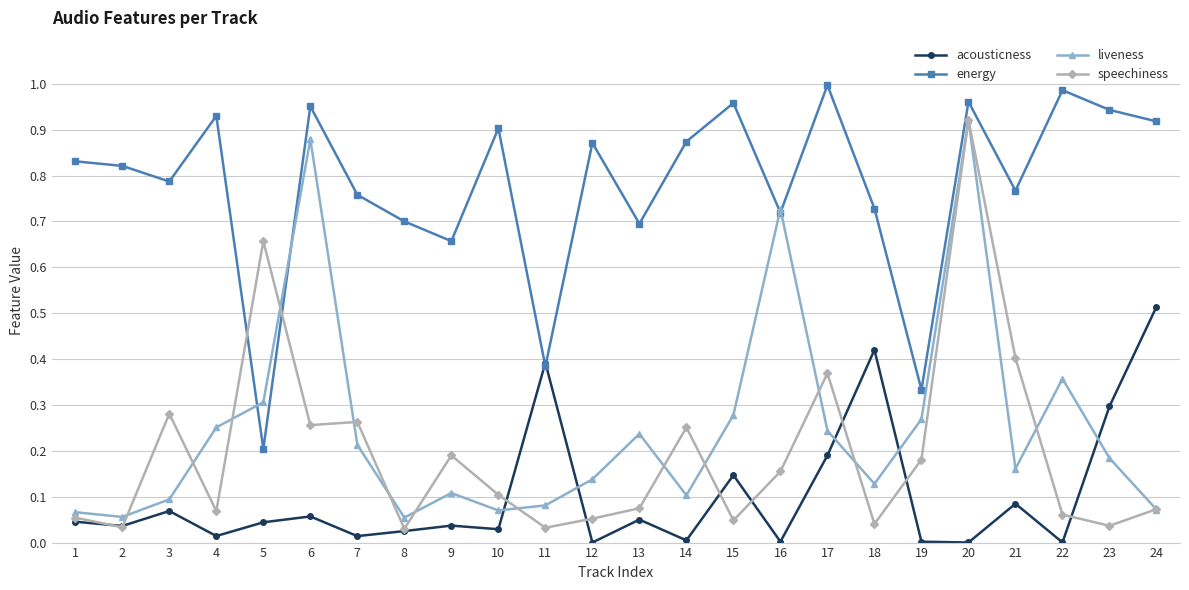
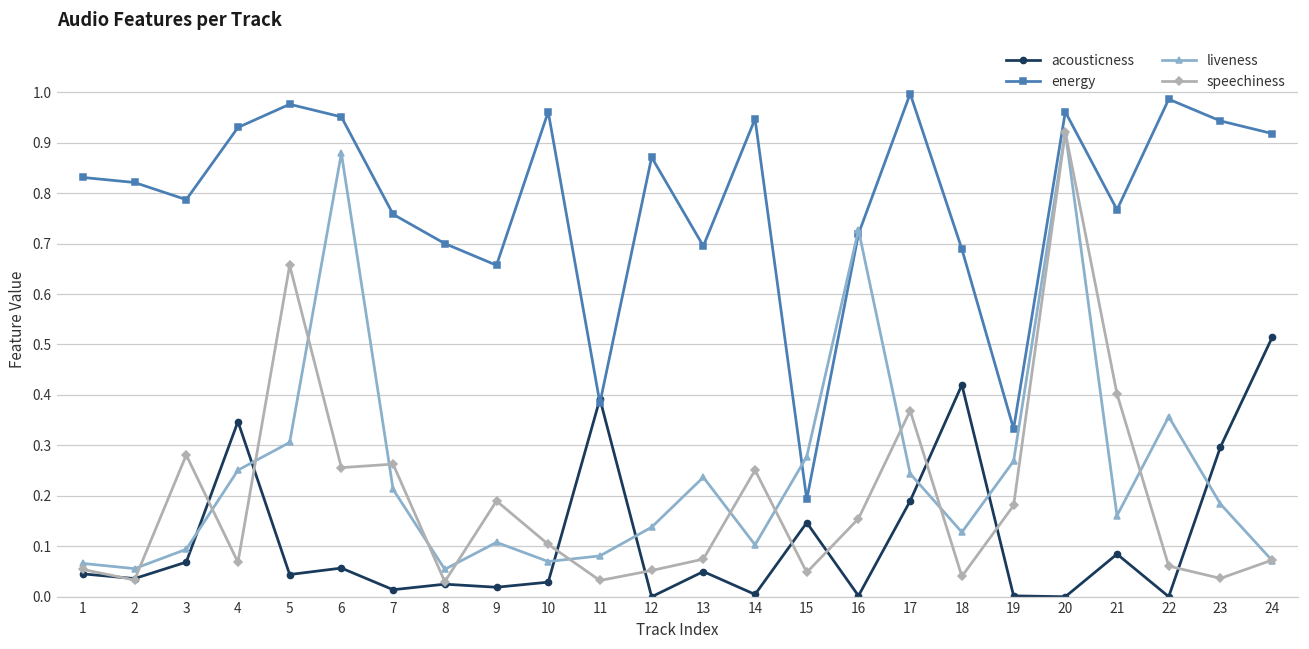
  {
    "acousticness": {
      "1": 0.05,
      "3": 0.07,
-     "4": 0.01,
+     "4": 0.35,
      "5": 0.04,
      "6": 0.06,
      "7": 0.01,
-     "9": 0.04,
+     "9": 0.02,
      "10": 0.03,
      "11": 0.39,
      "12": 0.00,
      "13": 0.05,
      "14": 0.00,
      "15": 0.15,
      "16": 0.00,
      "17": 0.19,
      "18": 0.42,
      "19": 0.00,
      "20": 0.00,
      "21": 0.08,
      "22": 0.00,
      "23": 0.30,
      "24": 0.51
    },
    "energy": {
      "1": 0.83,
      "2": 0.82,
      "3": 0.79,
      "4": 0.93,
-     "5": 0.20,
+     "5": 0.98,
      "6": 0.95,
      "7": 0.76,
      "8": 0.70,
      "9": 0.66,
-     "10": 0.90,
+     "10": 0.96,
      "11": 0.38,
      "12": 0.87,
      "13": 0.70,
-     "14": 0.87,
-     "15": 0.96,
+     "14": 0.95,
+     "15": 0.19,
      "16": 0.72,
      "17": 1.00,
-     "18": 0.73,
+     "18": 0.69,
      "19": 0.33,
      "20": 0.96,
      "21": 0.77,
      "22": 0.99,
      "23": 0.94,
      "24": 0.92
    }
  }
